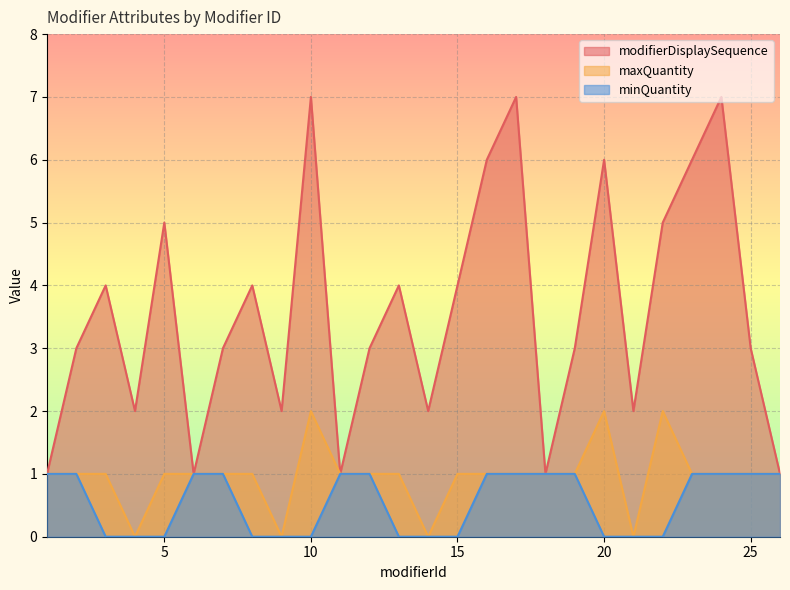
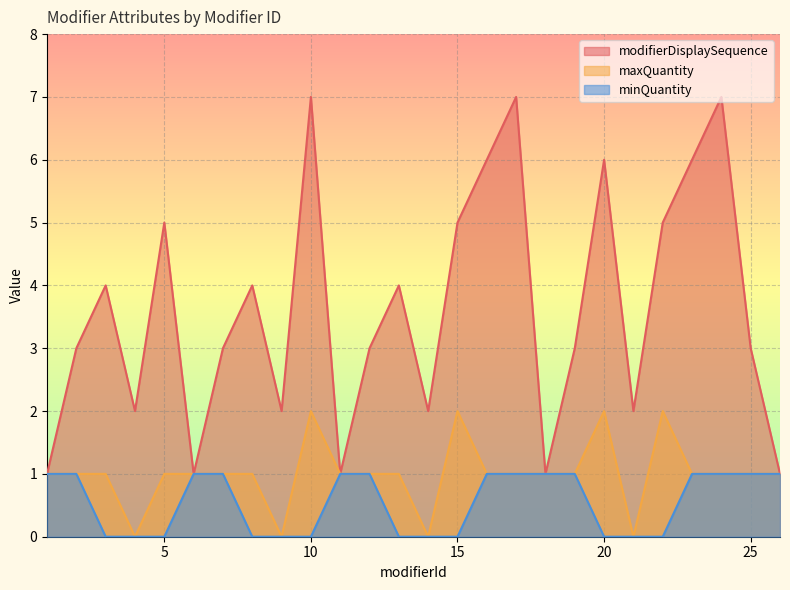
  {
    "modifierDisplaySequence": {
      "5": 5,
      "10": 7,
-     "15": 4,
+     "15": 5,
      "20": 6,
      "25": 3
    },
    "maxQuantity": {
      "5": 1,
      "10": 2,
-     "15": 1,
+     "15": 2,
      "20": 2
    },
    "minQuantity": {
      "5": 0,
      "10": 0,
      "15": 0,
      "20": 0
    }
  }
